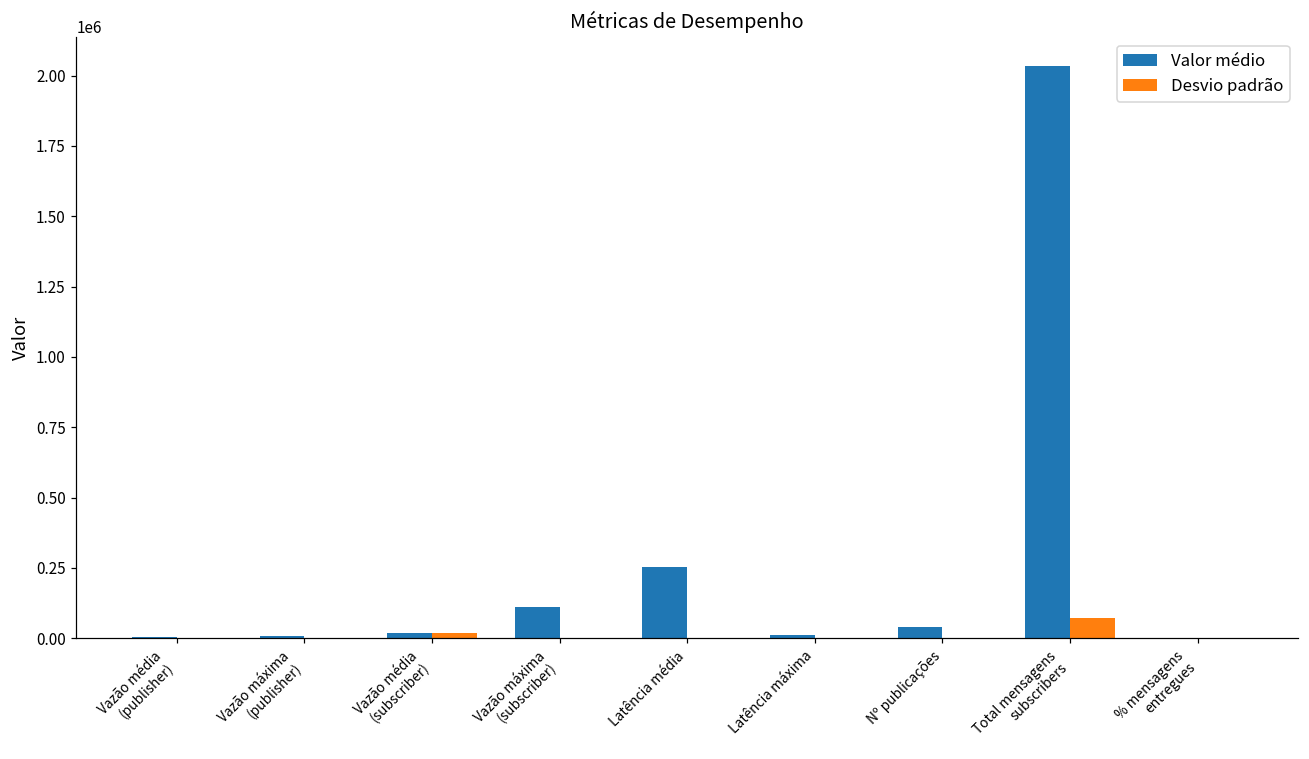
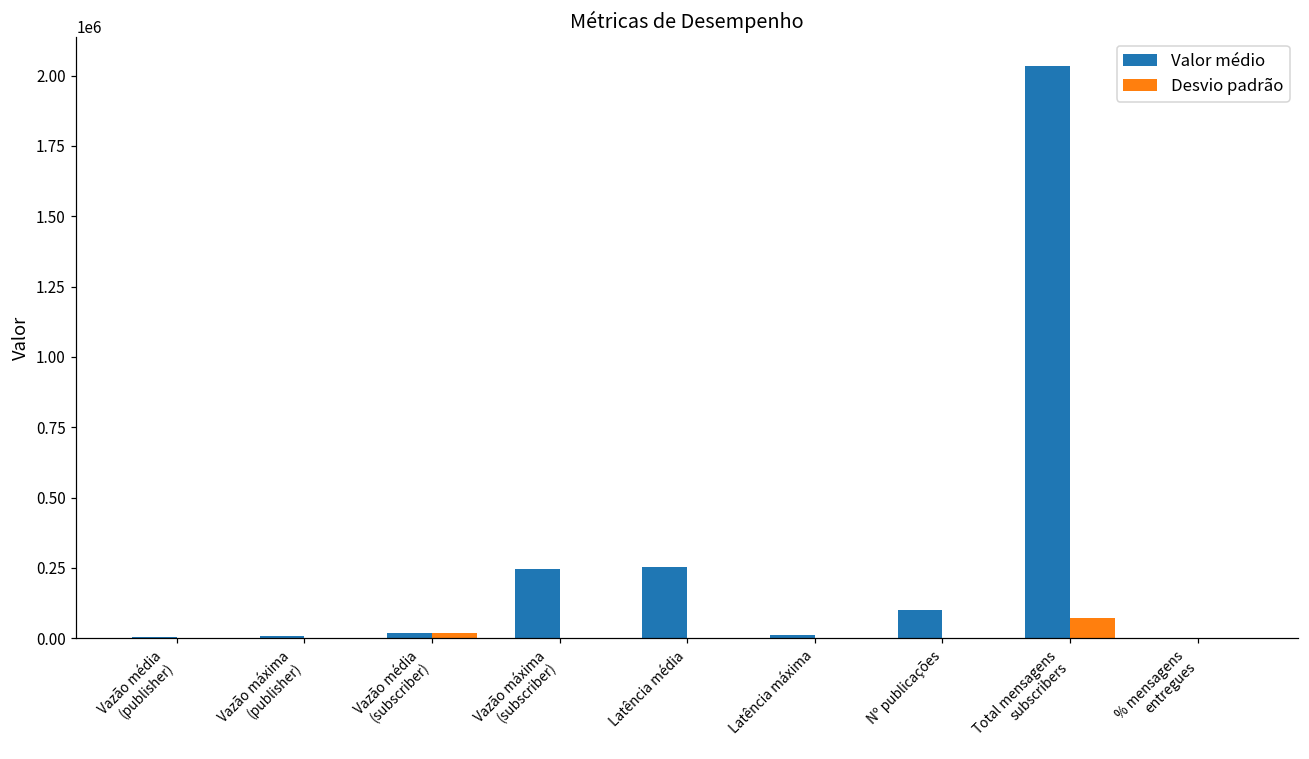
  {
    "Valor médio": {
      "Vazão média (subscriber)": 20000,
-     "Vazão máxima (subscriber)": 110000,
+     "Vazão máxima (subscriber)": 250000,
      "Latência média": 250000,
      "Latência máxima": 10000,
-     "Nº publicações": 40000,
+     "Nº publicações": 100000,
      "Total mensagens subscribers": 2030000
    },
    "Desvio padrão": {
      "Vazão média (subscriber)": 20000,
      "Nº publicações": 0,
      "Total mensagens subscribers": 70000
    }
  }
